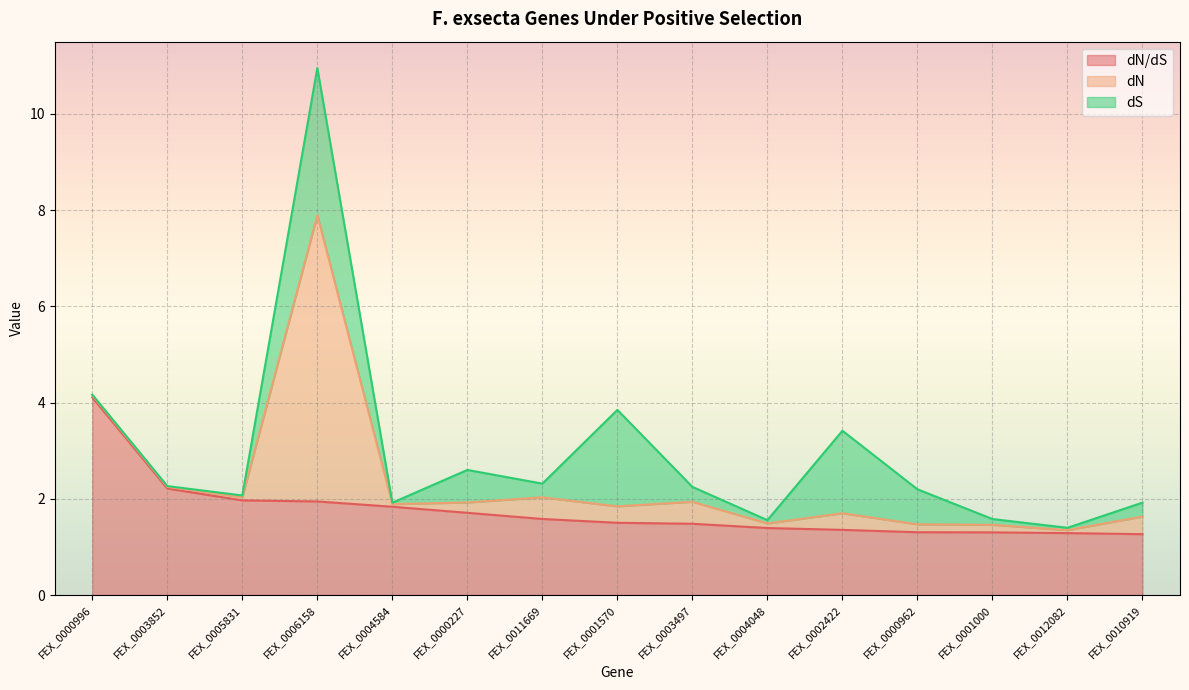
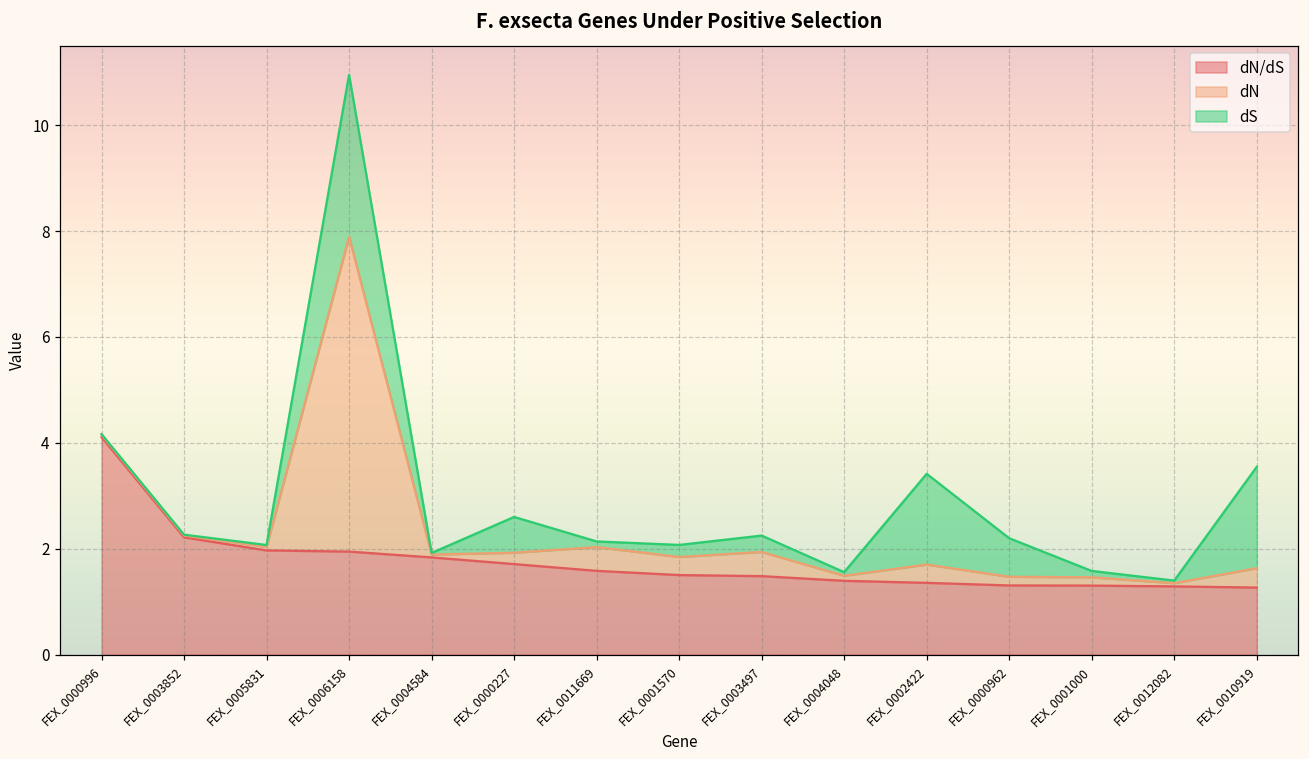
  {
    "dS": {
      "FEX_0006158": 3.1,
      "FEX_0000227": 0.7,
-     "FEX_0011669": 0.3,
-     "FEX_0001570": 2.0,
+     "FEX_0011669": 0.1,
+     "FEX_0001570": 0.2,
      "FEX_0003497": 0.3,
      "FEX_0004048": 0.1,
      "FEX_0002422": 1.7,
      "FEX_0000962": 0.7,
      "FEX_0001000": 0.1,
-     "FEX_0010919": 0.3
+     "FEX_0010919": 1.9
    }
  }
